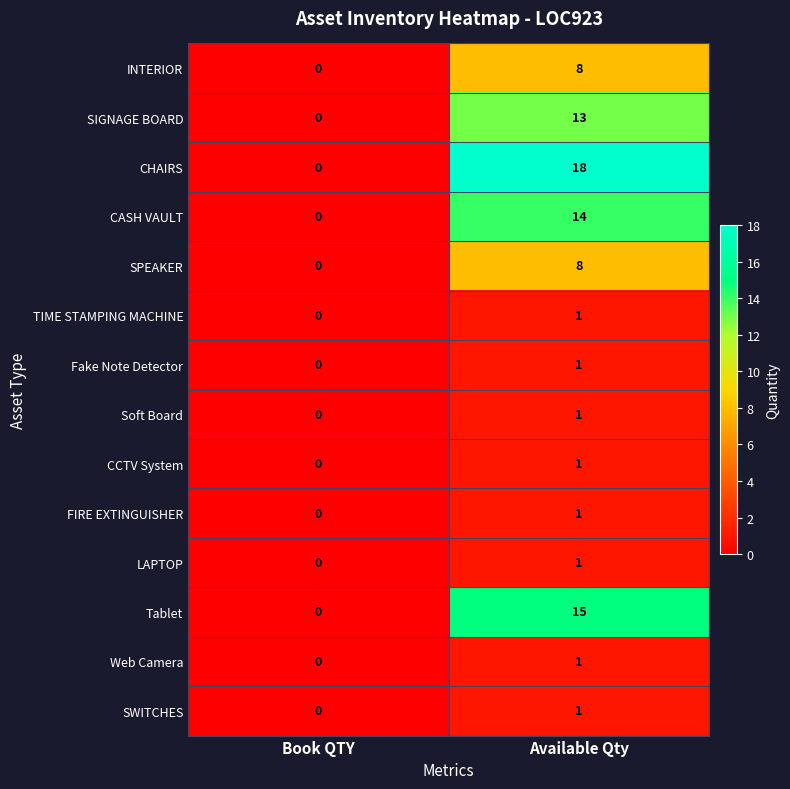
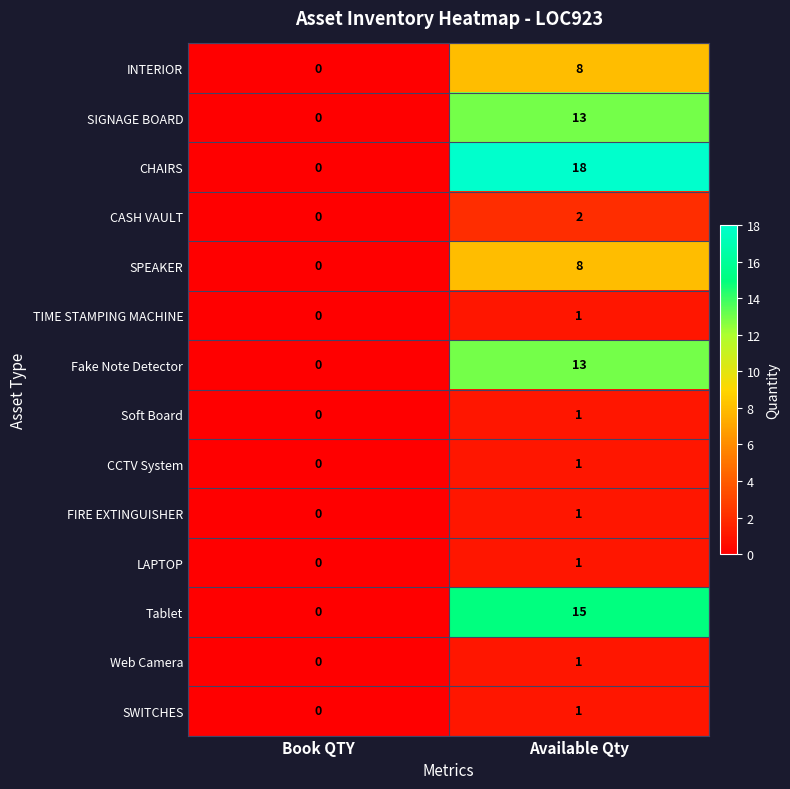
  {
    "INTERIOR": {
      "Book QTY": 0,
      "Available Qty": 8
    },
    "SIGNAGE BOARD": {
      "Book QTY": 0,
      "Available Qty": 13
    },
    "CHAIRS": {
      "Book QTY": 0,
      "Available Qty": 18
    },
    "CASH VAULT": {
      "Book QTY": 0,
-     "Available Qty": 14
+     "Available Qty": 2
    },
    "SPEAKER": {
      "Book QTY": 0,
      "Available Qty": 8
    },
    "TIME STAMPING MACHINE": {
      "Book QTY": 0,
      "Available Qty": 1
    },
    "Fake Note Detector": {
      "Book QTY": 0,
-     "Available Qty": 1
+     "Available Qty": 13
    },
    "Soft Board": {
      "Book QTY": 0,
      "Available Qty": 1
    },
    "CCTV System": {
      "Book QTY": 0,
      "Available Qty": 1
    },
    "FIRE EXTINGUISHER": {
      "Book QTY": 0,
      "Available Qty": 1
    },
    "LAPTOP": {
      "Book QTY": 0,
      "Available Qty": 1
    },
    "Tablet": {
      "Book QTY": 0,
      "Available Qty": 15
    },
    "Web Camera": {
      "Book QTY": 0,
      "Available Qty": 1
    },
    "SWITCHES": {
      "Book QTY": 0,
      "Available Qty": 1
    }
  }
